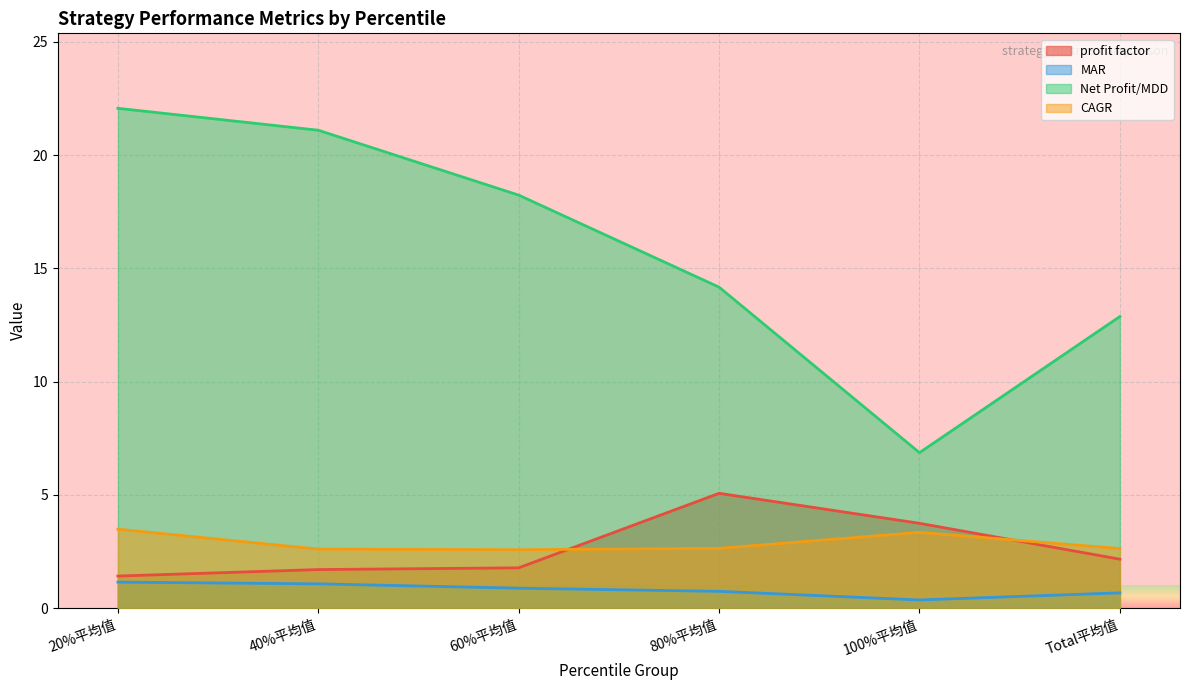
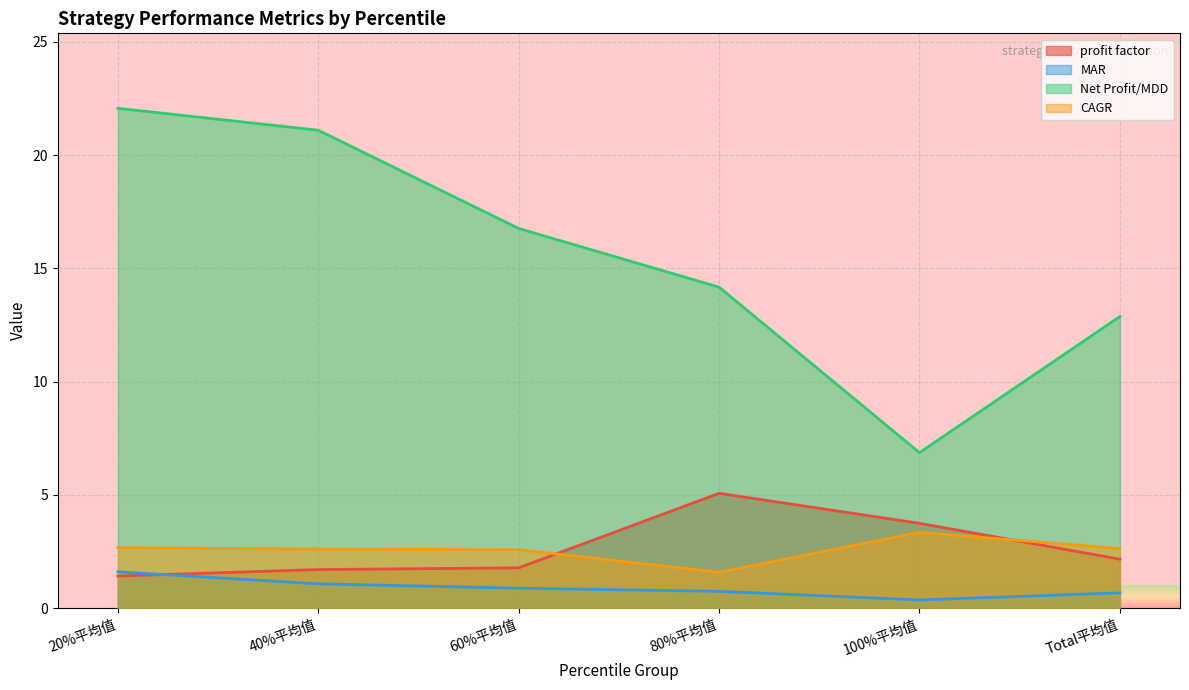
  {
    "profit factor": {
      "20%平均值": 1.4,
      "40%平均值": 1.7,
      "60%平均值": 1.8,
      "80%平均值": 5.1,
      "100%平均值": 3.7,
      "Total平均值": 2.2
    },
    "MAR": {
-     "20%平均值": 1.1,
+     "20%平均值": 1.6,
      "40%平均值": 1.1,
      "60%平均值": 0.9,
      "80%平均值": 0.7,
      "100%平均值": 0.4,
      "Total平均值": 0.7
    },
    "Net Profit/MDD": {
      "20%平均值": 22.1,
      "40%平均值": 21.1,
-     "60%平均值": 18.2,
+     "60%平均值": 16.8,
      "80%平均值": 14.2,
      "100%平均值": 6.9,
      "Total平均值": 12.9
    },
    "CAGR": {
-     "20%平均值": 3.5,
+     "20%平均值": 2.7,
      "40%平均值": 2.6,
      "60%平均值": 2.6,
-     "80%平均值": 2.6,
+     "80%平均值": 1.6,
      "100%平均值": 3.3,
      "Total平均值": 2.6
    }
  }
